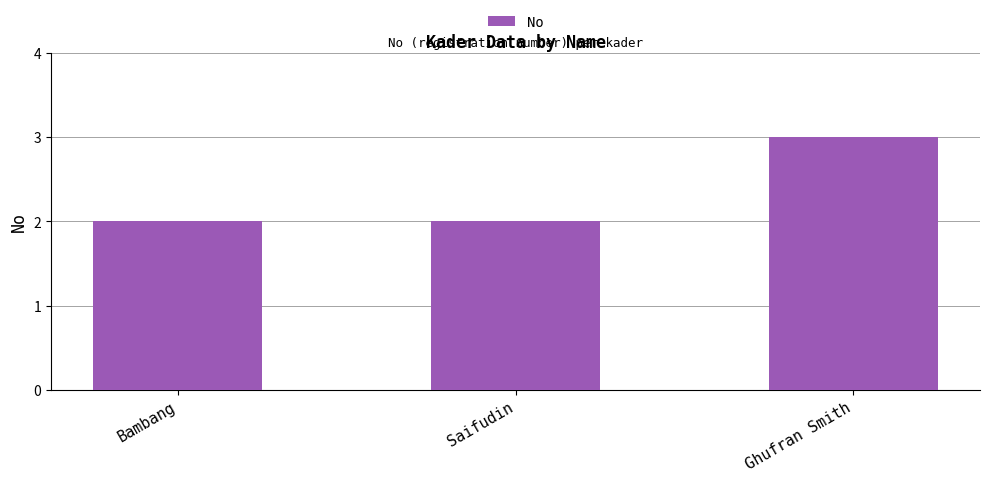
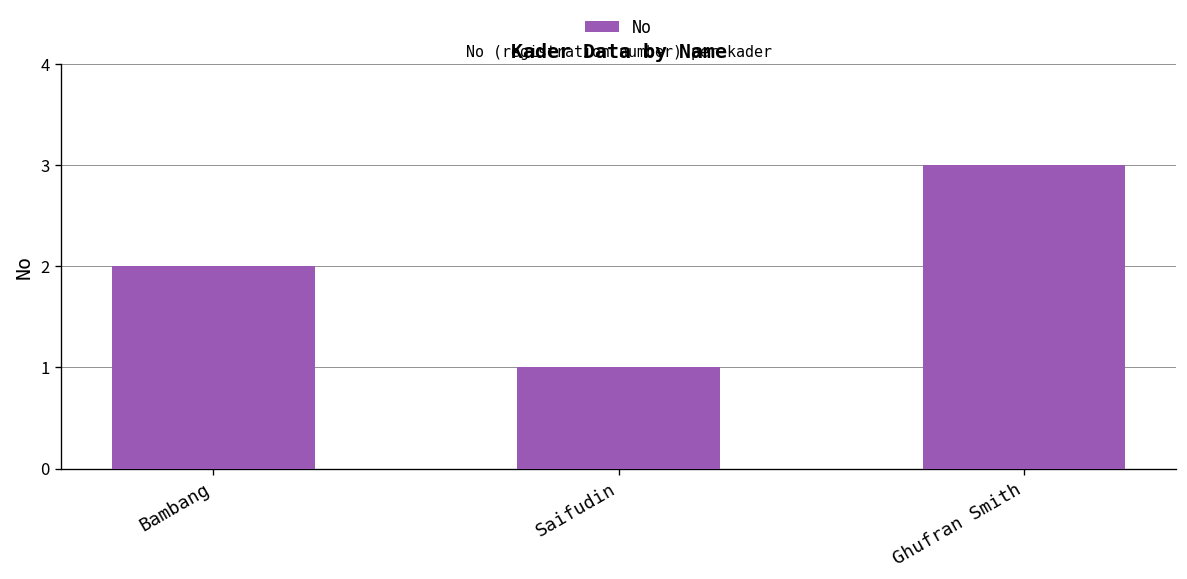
  {
    "Bambang": 2,
-   "Saifudin": 2,
+   "Saifudin": 1,
    "Ghufran Smith": 3
  }
